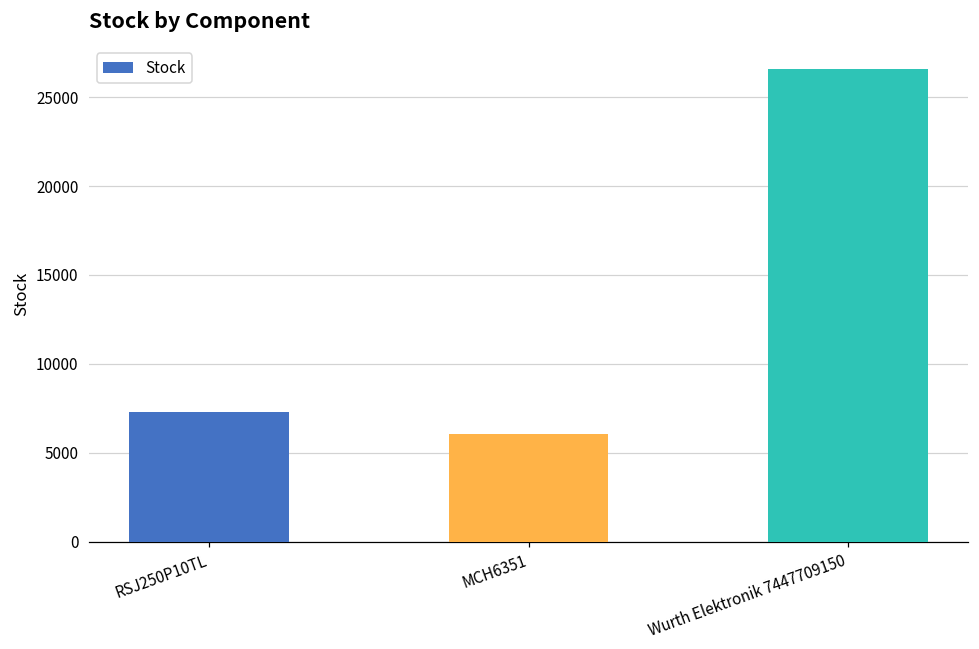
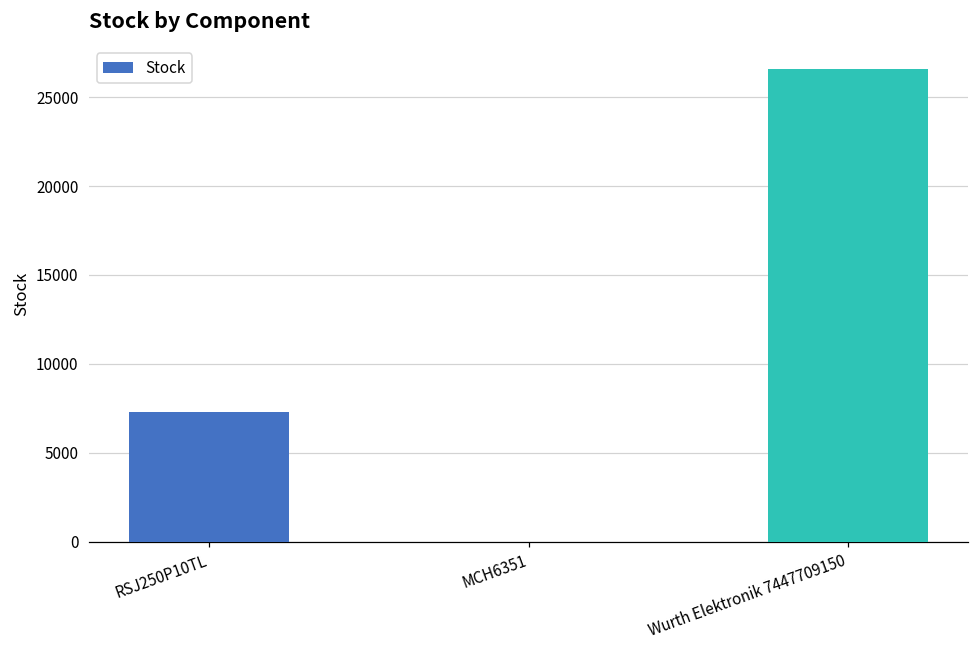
  {
    "RSJ250P10TL": 7300,
-   "MCH6351": 6000,
+   "MCH6351": 0,
    "Wurth Elektronik 7447709150": 26600
  }
